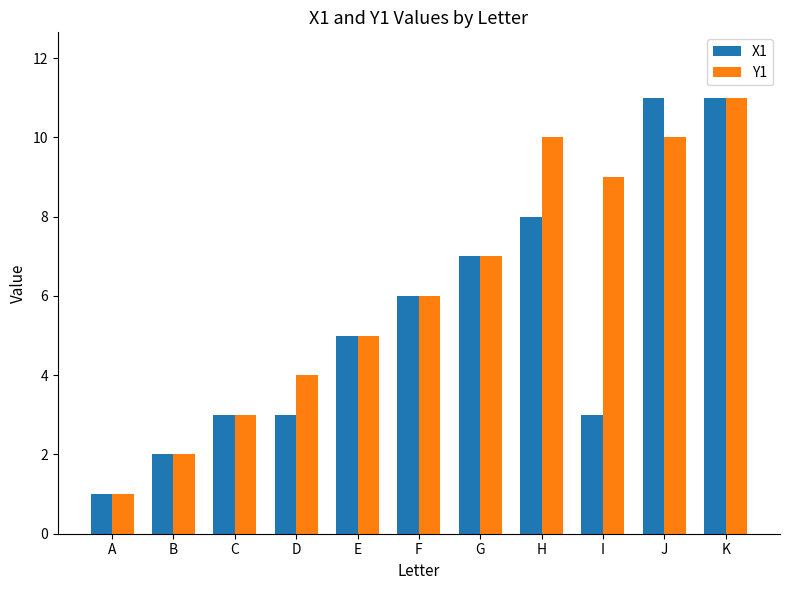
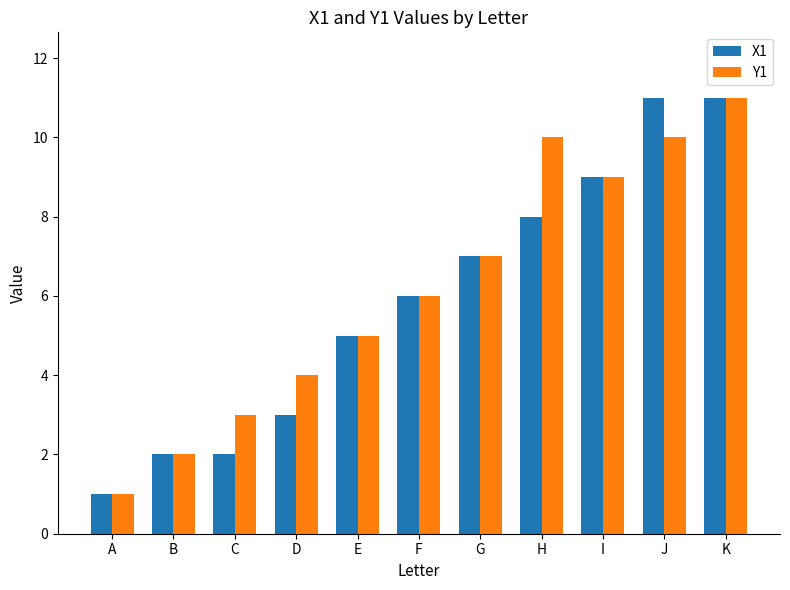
  {
    "X1": {
      "A": 1,
      "B": 2,
-     "C": 3,
+     "C": 2,
      "D": 3,
      "E": 5,
      "F": 6,
      "G": 7,
      "H": 8,
-     "I": 3,
+     "I": 9,
      "J": 11,
      "K": 11
    },
    "Y1": {
      "A": 1,
      "B": 2,
      "C": 3,
      "D": 4,
      "E": 5,
      "F": 6,
      "G": 7,
      "H": 10,
      "I": 9,
      "J": 10,
      "K": 11
    }
  }
